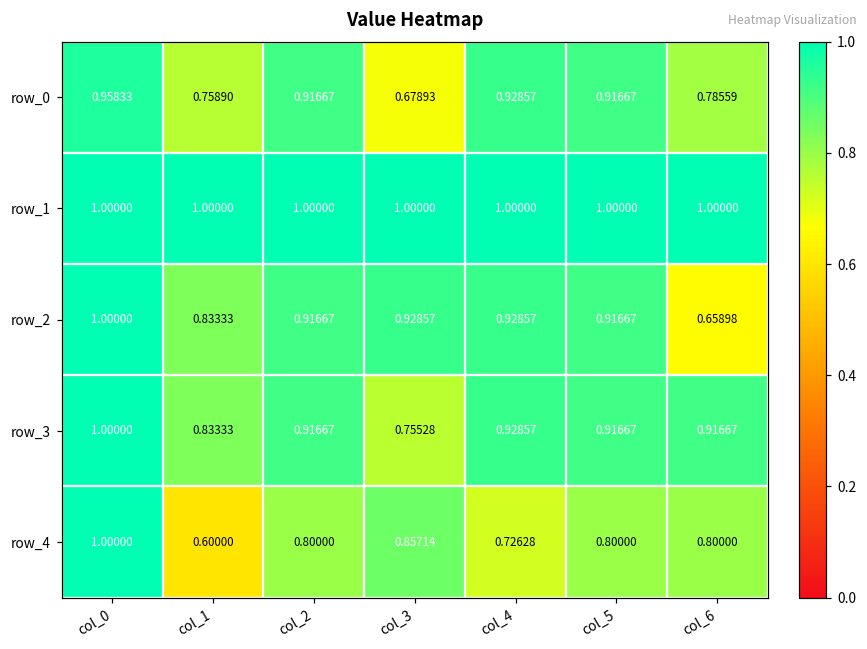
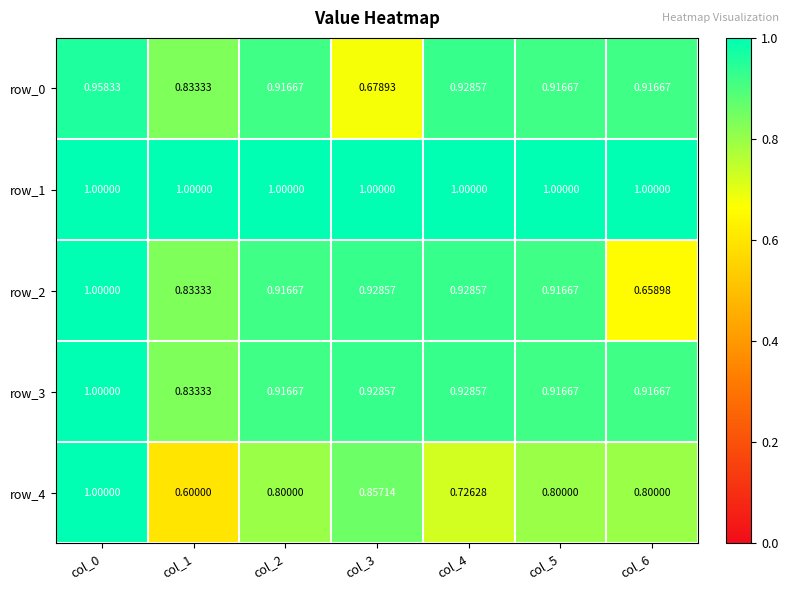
  {
    "row_0": {
      "col_0": 0.95833,
-     "col_1": 0.75890,
+     "col_1": 0.83333,
      "col_2": 0.91667,
      "col_3": 0.67893,
      "col_4": 0.92857,
      "col_5": 0.91667,
-     "col_6": 0.78559
+     "col_6": 0.91667
    },
    "row_1": {
      "col_0": 1.00000,
      "col_1": 1.00000,
      "col_2": 1.00000,
      "col_3": 1.00000,
      "col_4": 1.00000,
      "col_5": 1.00000,
      "col_6": 1.00000
    },
    "row_2": {
      "col_0": 1.00000,
      "col_1": 0.83333,
      "col_2": 0.91667,
      "col_3": 0.92857,
      "col_4": 0.92857,
      "col_5": 0.91667,
      "col_6": 0.65898
    },
    "row_3": {
      "col_0": 1.00000,
      "col_1": 0.83333,
      "col_2": 0.91667,
-     "col_3": 0.75528,
+     "col_3": 0.92857,
      "col_4": 0.92857,
      "col_5": 0.91667,
      "col_6": 0.91667
    },
    "row_4": {
      "col_0": 1.00000,
      "col_1": 0.60000,
      "col_2": 0.80000,
      "col_3": 0.85714,
      "col_4": 0.72628,
      "col_5": 0.80000,
      "col_6": 0.80000
    }
  }
